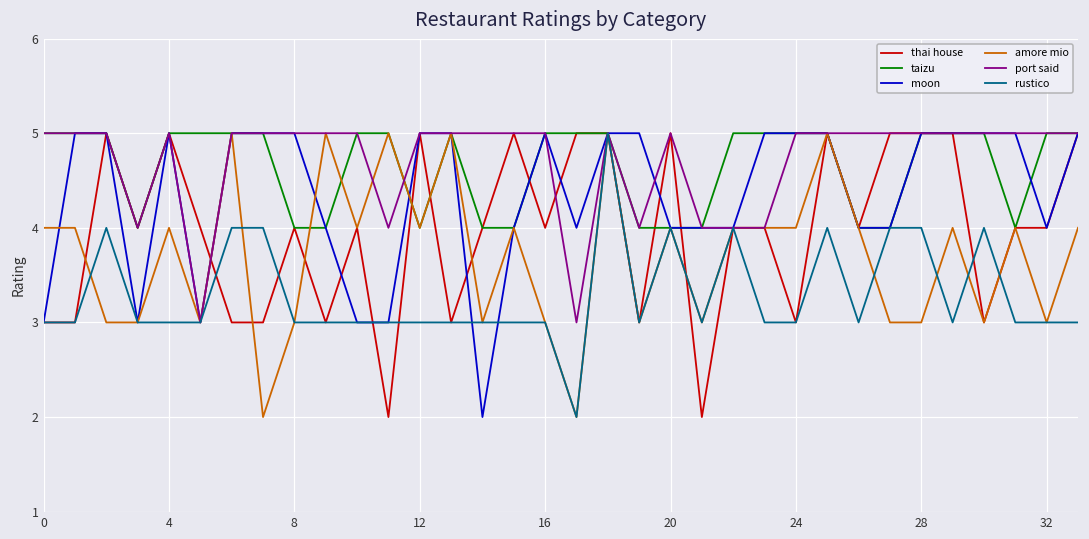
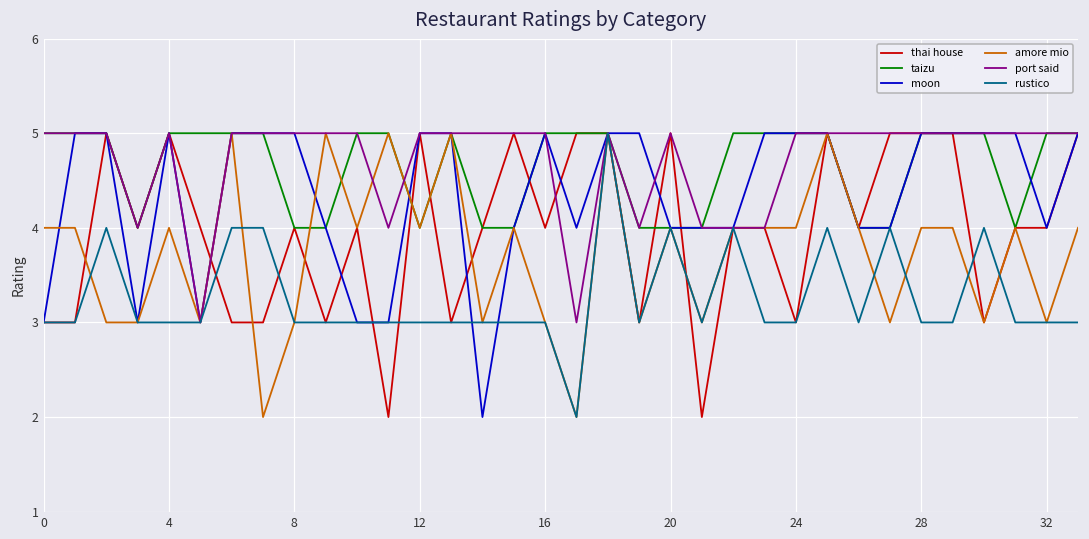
  {
    "thai house": {
      "16": 4
    },
    "amore mio": {
      "0": 4,
      "4": 4,
      "24": 4,
-     "28": 3
+     "28": 4
    },
    "rustico": {
      "4": 3,
      "12": 3,
-     "28": 4
+     "28": 3
    }
  }
